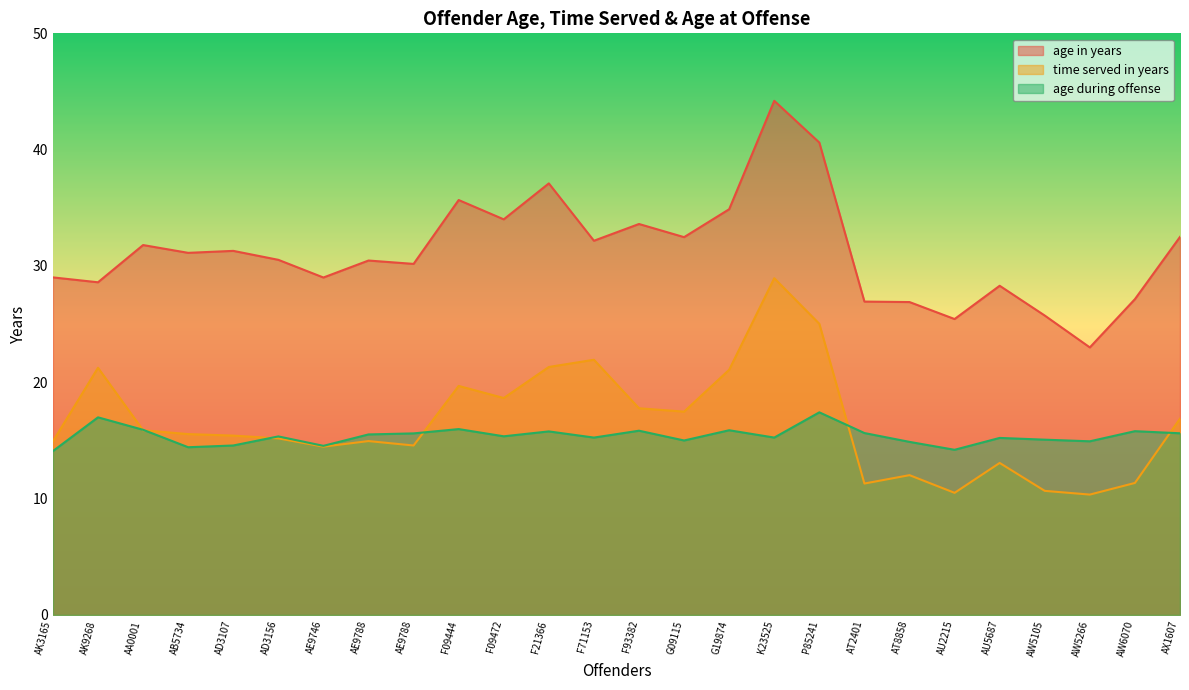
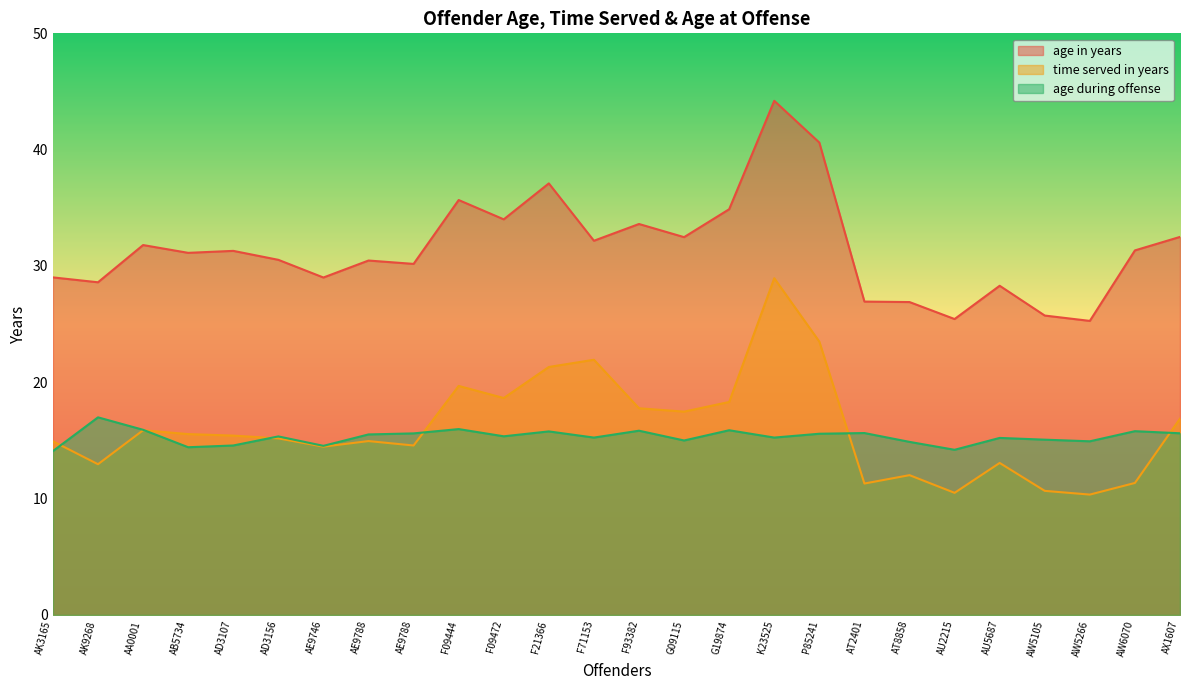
  {
    "age in years": {
      "AK3165": 29.0,
      "AK9268": 28.6,
      "AA0001": 31.8,
      "AB5734": 31.1,
      "AD3107": 31.3,
      "AD3156": 30.5,
      "AE9746": 29.0,
      "F09444": 35.7,
      "F09472": 34.0,
      "F21366": 37.1,
      "F71153": 32.2,
      "F93382": 33.6,
      "G09115": 32.5,
      "G19874": 34.9,
      "K23525": 44.2,
      "P85241": 40.6,
      "AT2401": 26.9,
      "AT8858": 26.9,
      "AU2215": 25.4,
      "AU5687": 28.3,
      "AW5105": 25.7,
-     "AW5266": 23.0,
-     "AW6070": 27.2,
+     "AW5266": 25.3,
+     "AW6070": 31.3,
      "AX1607": 32.5
    },
    "time served in years": {
      "AK3165": 14.9,
-     "AK9268": 21.3,
+     "AK9268": 13.0,
      "AB5734": 15.6,
      "AD3107": 15.4,
      "F09444": 19.7,
      "F09472": 18.7,
      "F21366": 21.3,
      "F71153": 21.9,
      "F93382": 17.8,
      "G09115": 17.5,
-     "G19874": 21.1,
+     "G19874": 18.3,
      "K23525": 29.0,
-     "P85241": 25.0,
+     "P85241": 23.5,
      "AT2401": 11.3,
      "AT8858": 12.0,
      "AU2215": 10.5,
      "AU5687": 13.1,
      "AW5105": 10.7,
      "AW5266": 10.4,
      "AW6070": 11.4,
      "AX1607": 16.9
    },
    "age during offense": {
      "AK3165": 14.1,
      "AK9268": 17.0,
      "AB5734": 14.4,
      "AD3107": 14.6,
      "F09444": 16.0,
      "F09472": 15.4,
      "F21366": 15.8,
      "F71153": 15.3,
      "F93382": 15.8,
      "G09115": 15.0,
      "G19874": 15.9,
      "K23525": 15.3,
-     "P85241": 17.4,
+     "P85241": 15.6,
      "AT2401": 15.6,
      "AT8858": 14.9,
      "AU2215": 14.2,
      "AU5687": 15.2,
      "AW5105": 15.1,
      "AW5266": 14.9,
      "AW6070": 15.8,
      "AX1607": 15.6
    }
  }
